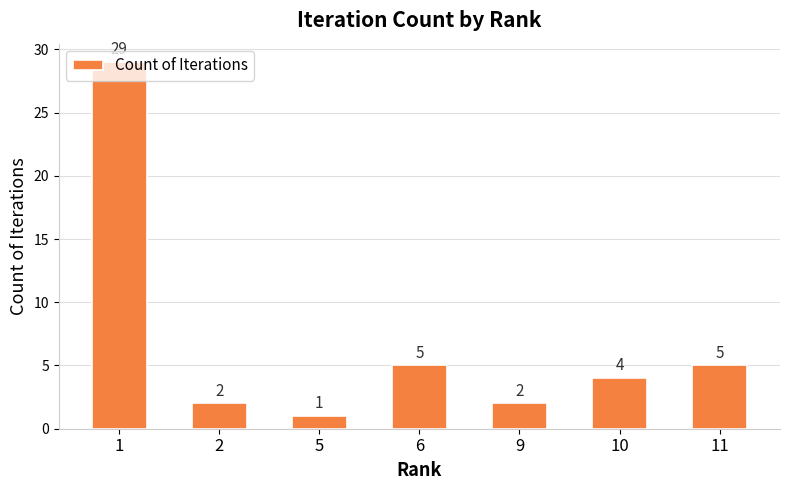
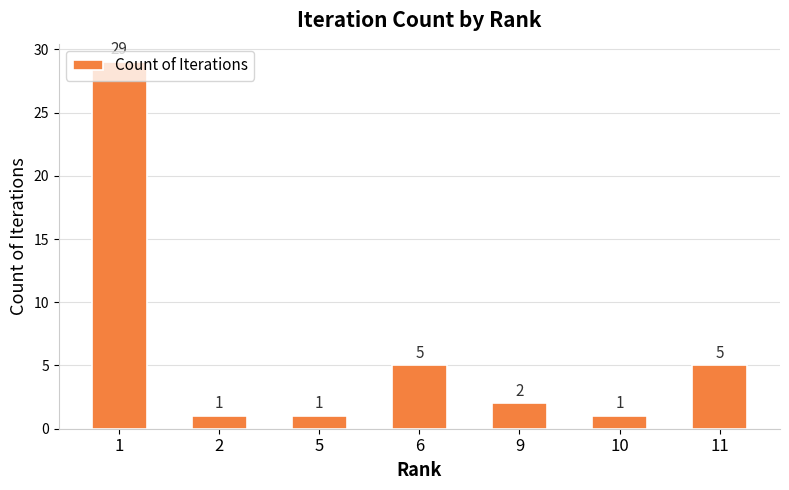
  {
-   "2": 2,
+   "2": 1,
    "5": 1,
    "6": 5,
    "9": 2,
-   "10": 4,
+   "10": 1,
    "11": 5
  }
